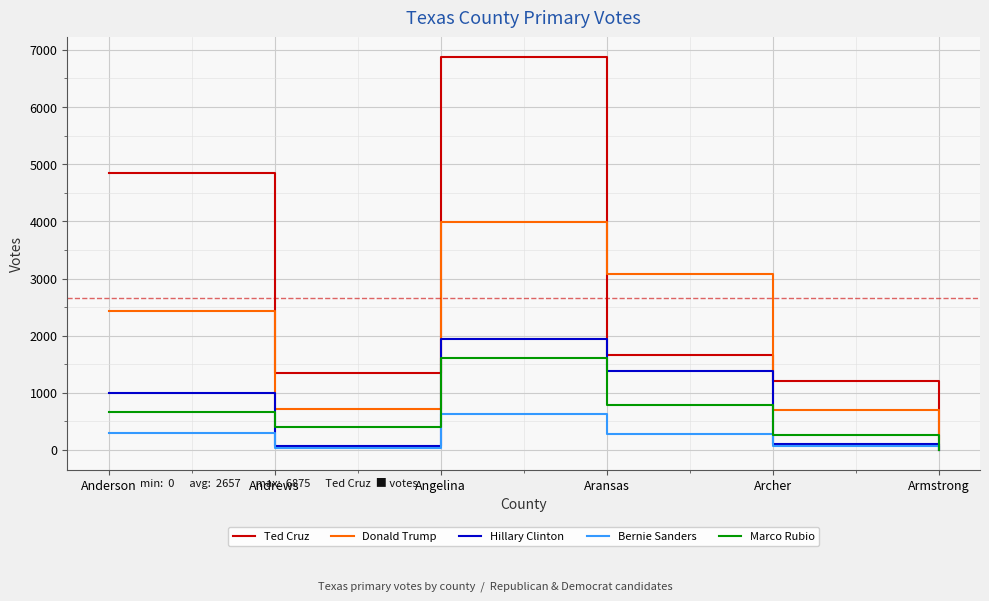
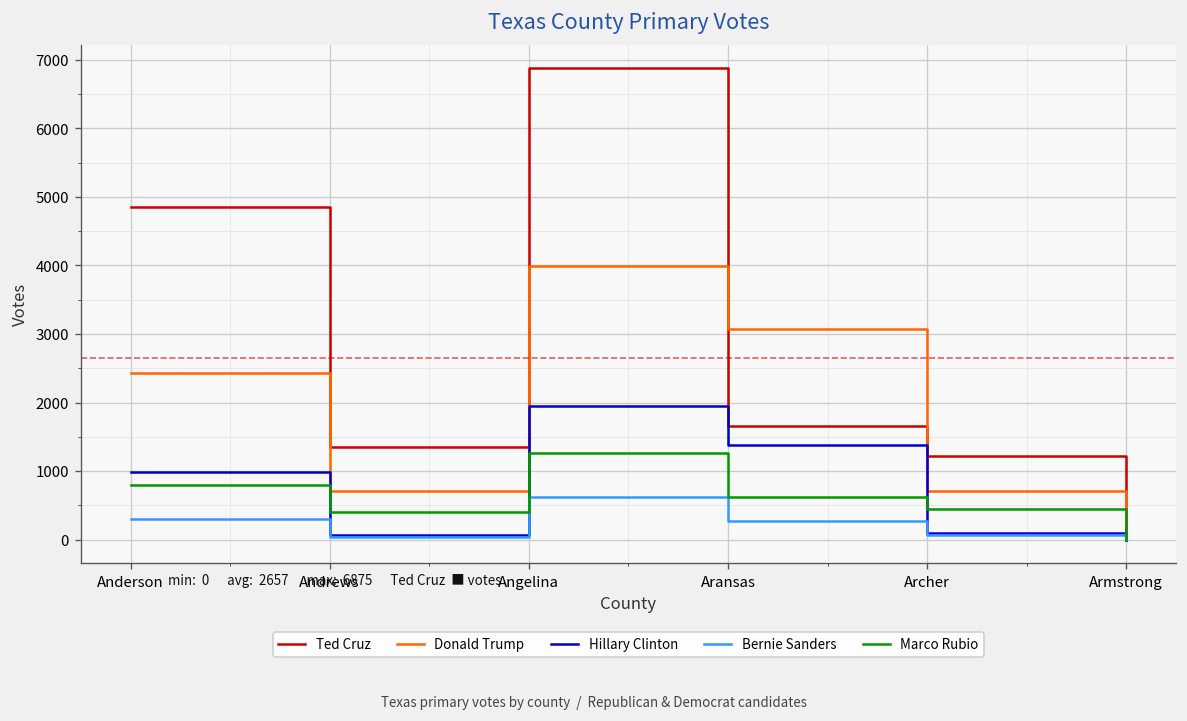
  {
    "Ted Cruz": {
      "Anderson": 4900,
      "Andrews": 1300,
      "Angelina": 6900,
      "Aransas": 1700,
      "Archer": 1200
    },
    "Donald Trump": {
      "Anderson": 2400,
      "Andrews": 700,
      "Angelina": 4000,
      "Aransas": 3100,
      "Archer": 700,
      "Armstrong": 200
    },
    "Hillary Clinton": {
      "Anderson": 1000,
      "Angelina": 2000,
      "Aransas": 1400
    },
    "Bernie Sanders": {
      "Anderson": 300,
      "Angelina": 600,
      "Aransas": 300
    },
    "Marco Rubio": {
-     "Anderson": 700,
+     "Anderson": 800,
      "Andrews": 400,
-     "Angelina": 1600,
-     "Aransas": 800,
-     "Archer": 300
+     "Angelina": 1300,
+     "Aransas": 600,
+     "Archer": 400
    }
  }
